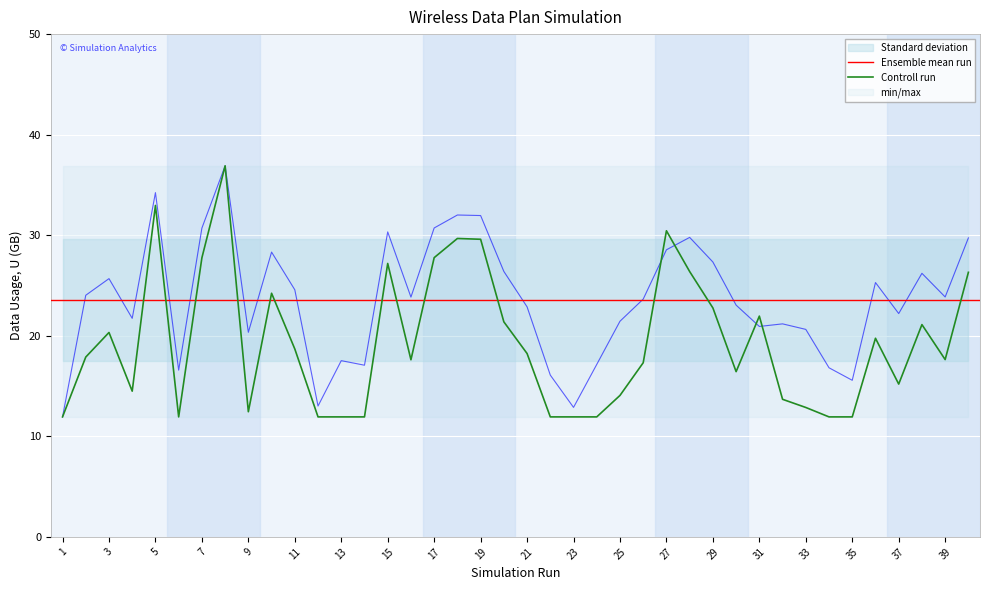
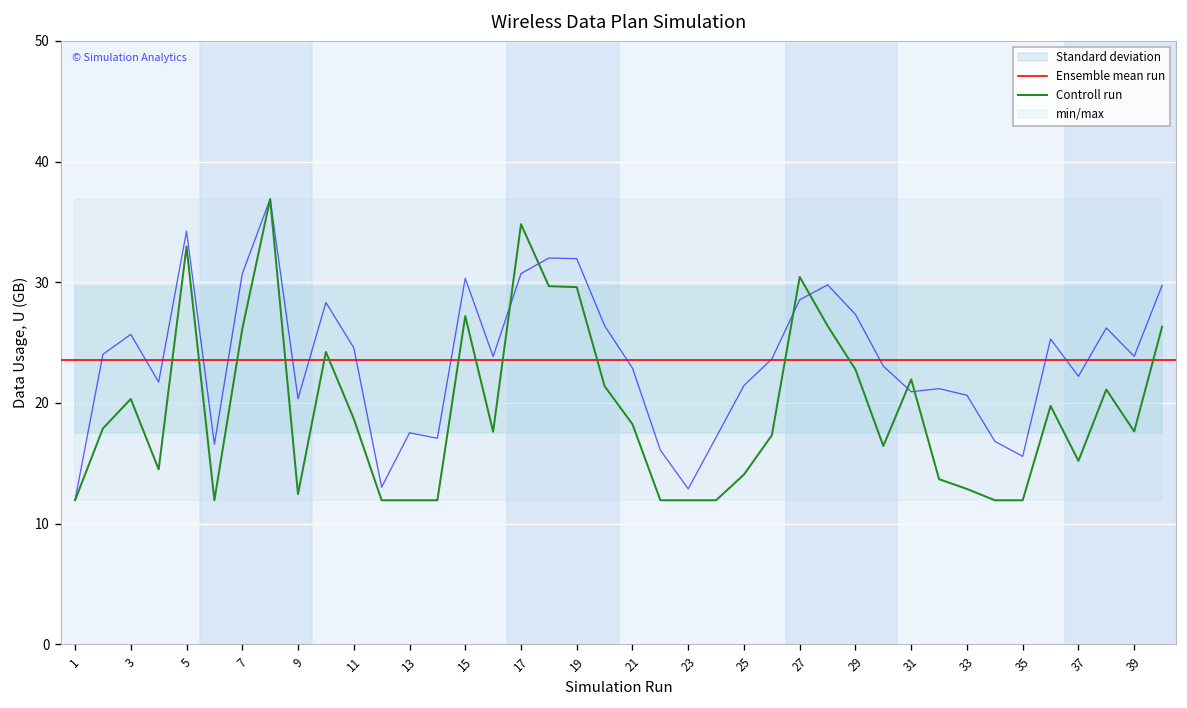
  {
    "Controll run": {
      "3": 20.3,
      "5": 33.0,
-     "7": 27.8,
+     "7": 26.1,
      "9": 12.4,
      "11": 18.7,
      "13": 11.9,
      "15": 27.2,
-     "17": 27.8,
+     "17": 34.8,
      "21": 18.2,
      "23": 11.9,
      "25": 14.1,
      "27": 30.4,
      "29": 22.8,
      "31": 22.0,
      "33": 12.9,
      "35": 11.9,
      "37": 15.2,
      "39": 17.6
    }
  }
